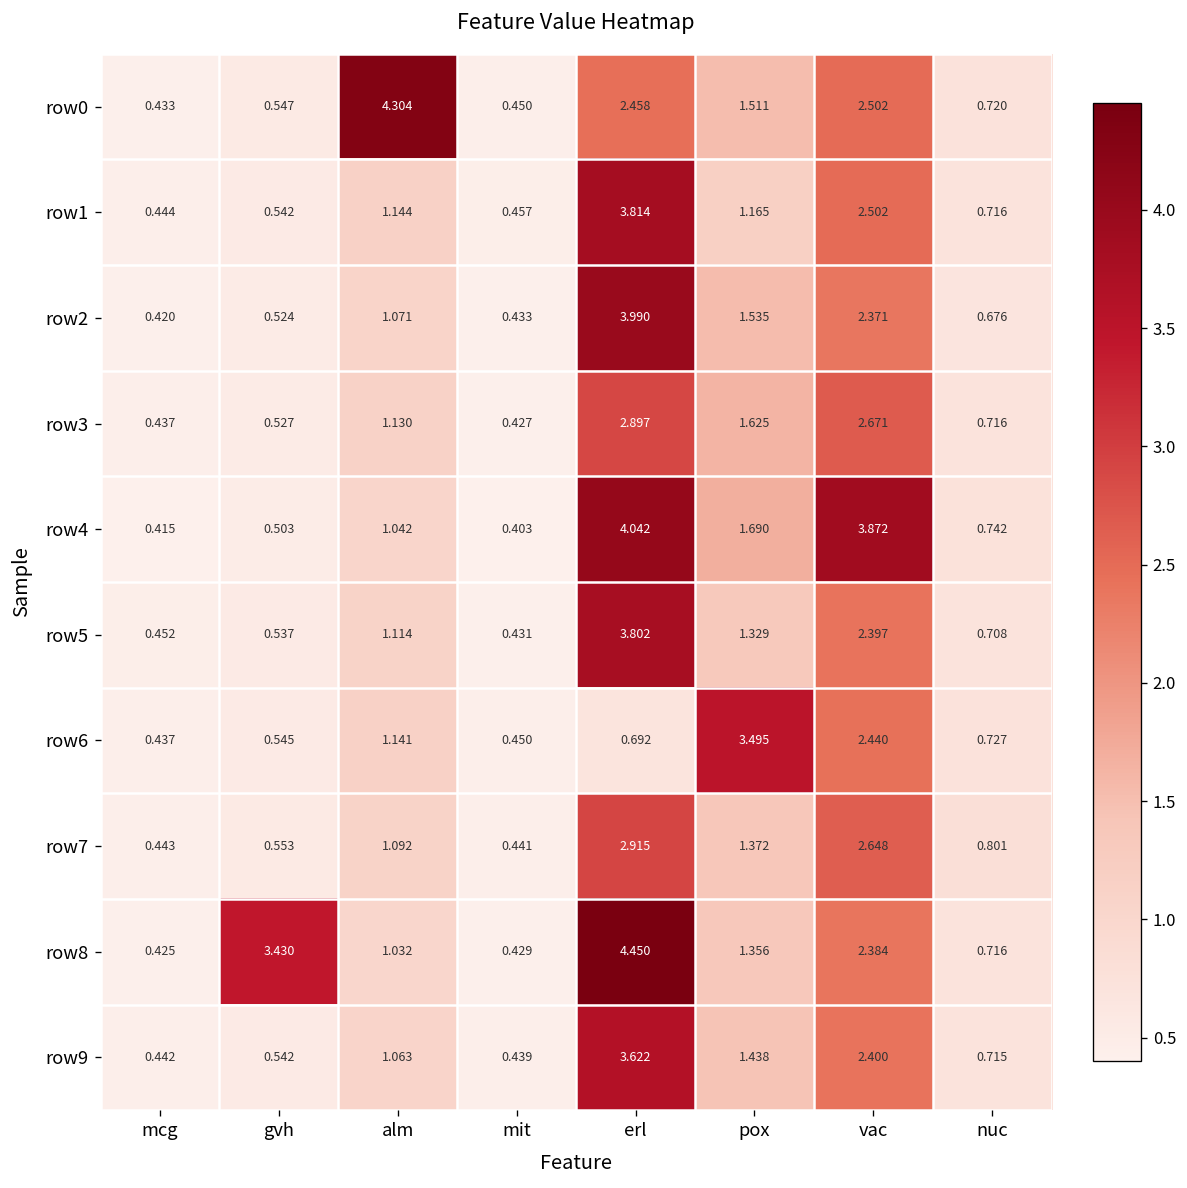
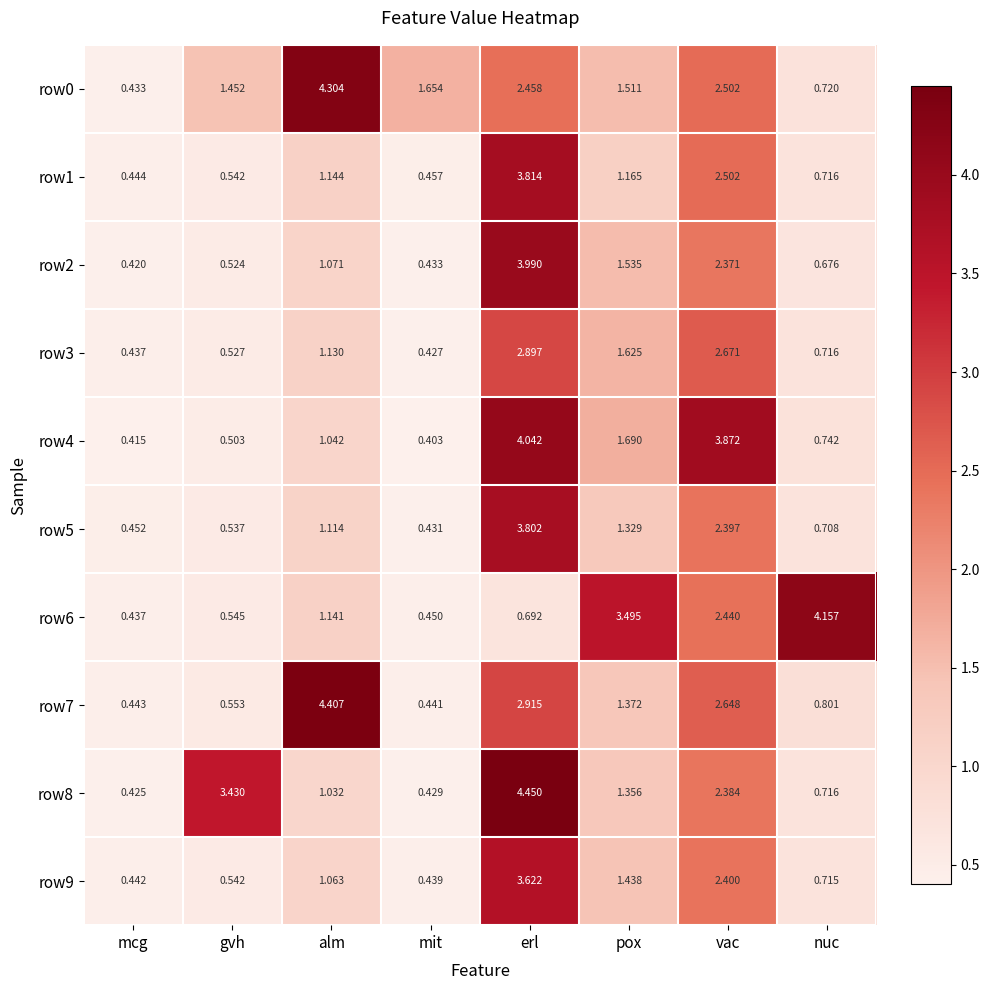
  {
    "row0": {
      "mcg": 0.433,
-     "gvh": 0.547,
+     "gvh": 1.452,
      "alm": 4.304,
-     "mit": 0.450,
+     "mit": 1.654,
      "erl": 2.458,
      "pox": 1.511,
      "vac": 2.502,
      "nuc": 0.720
    },
    "row1": {
      "mcg": 0.444,
      "gvh": 0.542,
      "alm": 1.144,
      "mit": 0.457,
      "erl": 3.814,
      "pox": 1.165,
      "vac": 2.502,
      "nuc": 0.716
    },
    "row2": {
      "mcg": 0.420,
      "gvh": 0.524,
      "alm": 1.071,
      "mit": 0.433,
      "erl": 3.990,
      "pox": 1.535,
      "vac": 2.371,
      "nuc": 0.676
    },
    "row3": {
      "mcg": 0.437,
      "gvh": 0.527,
      "alm": 1.130,
      "mit": 0.427,
      "erl": 2.897,
      "pox": 1.625,
      "vac": 2.671,
      "nuc": 0.716
    },
    "row4": {
      "mcg": 0.415,
      "gvh": 0.503,
      "alm": 1.042,
      "mit": 0.403,
      "erl": 4.042,
      "pox": 1.690,
      "vac": 3.872,
      "nuc": 0.742
    },
    "row5": {
      "mcg": 0.452,
      "gvh": 0.537,
      "alm": 1.114,
      "mit": 0.431,
      "erl": 3.802,
      "pox": 1.329,
      "vac": 2.397,
      "nuc": 0.708
    },
    "row6": {
      "mcg": 0.437,
      "gvh": 0.545,
      "alm": 1.141,
      "mit": 0.450,
      "erl": 0.692,
      "pox": 3.495,
      "vac": 2.440,
-     "nuc": 0.727
+     "nuc": 4.157
    },
    "row7": {
      "mcg": 0.443,
      "gvh": 0.553,
-     "alm": 1.092,
+     "alm": 4.407,
      "mit": 0.441,
      "erl": 2.915,
      "pox": 1.372,
      "vac": 2.648,
      "nuc": 0.801
    },
    "row8": {
      "mcg": 0.425,
      "gvh": 3.430,
      "alm": 1.032,
      "mit": 0.429,
      "erl": 4.450,
      "pox": 1.356,
      "vac": 2.384,
      "nuc": 0.716
    },
    "row9": {
      "mcg": 0.442,
      "gvh": 0.542,
      "alm": 1.063,
      "mit": 0.439,
      "erl": 3.622,
      "pox": 1.438,
      "vac": 2.400,
      "nuc": 0.715
    }
  }
